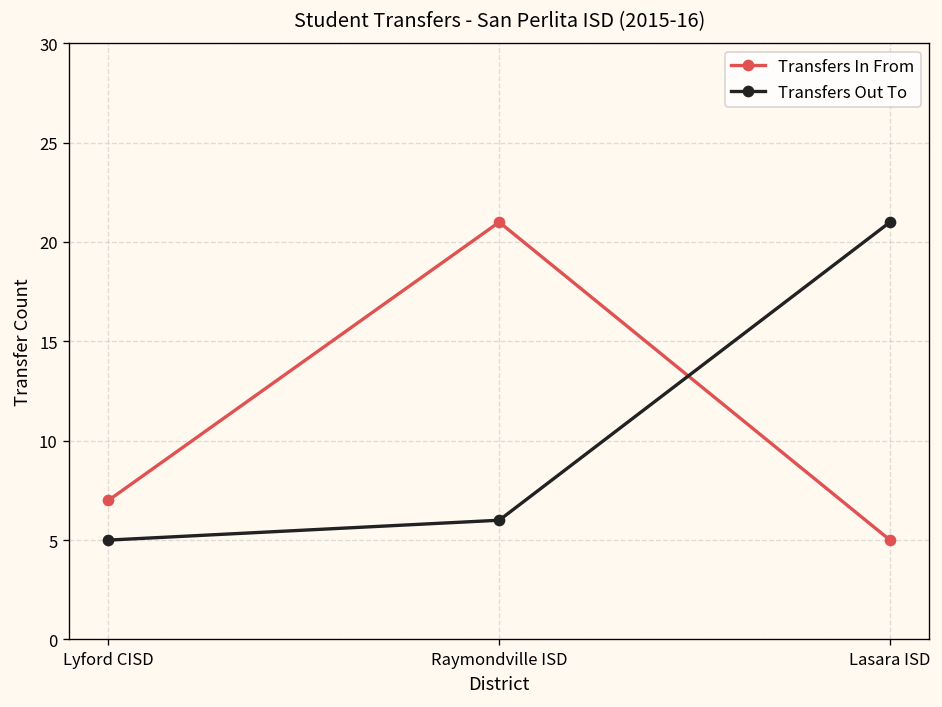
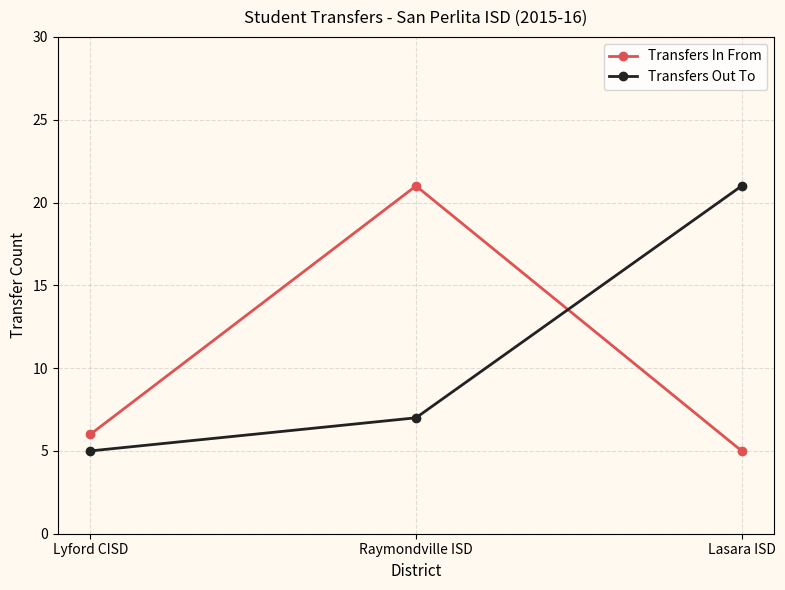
  {
    "Transfers In From": {
-     "Lyford CISD": 7,
+     "Lyford CISD": 6,
      "Raymondville ISD": 21,
      "Lasara ISD": 5
    },
    "Transfers Out To": {
      "Lyford CISD": 5,
-     "Raymondville ISD": 6,
+     "Raymondville ISD": 7,
      "Lasara ISD": 21
    }
  }
